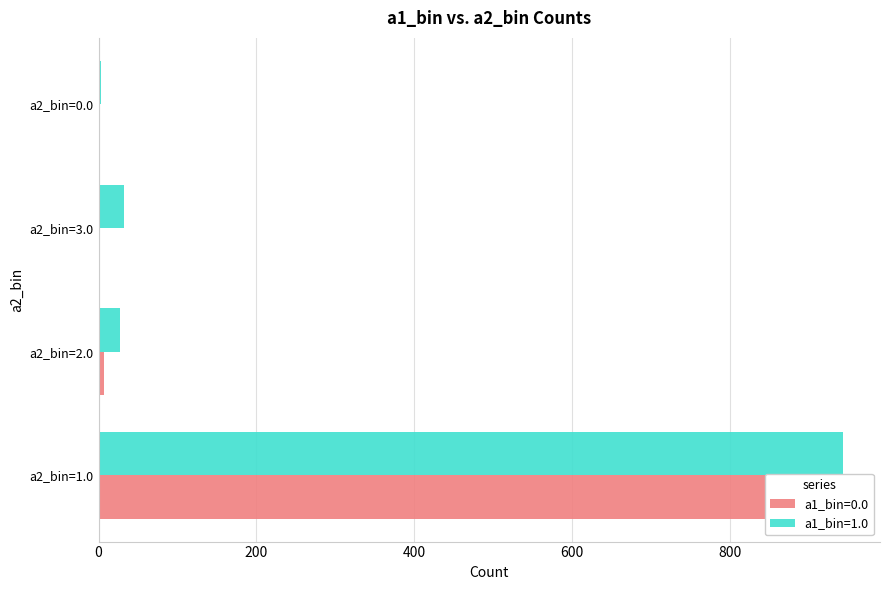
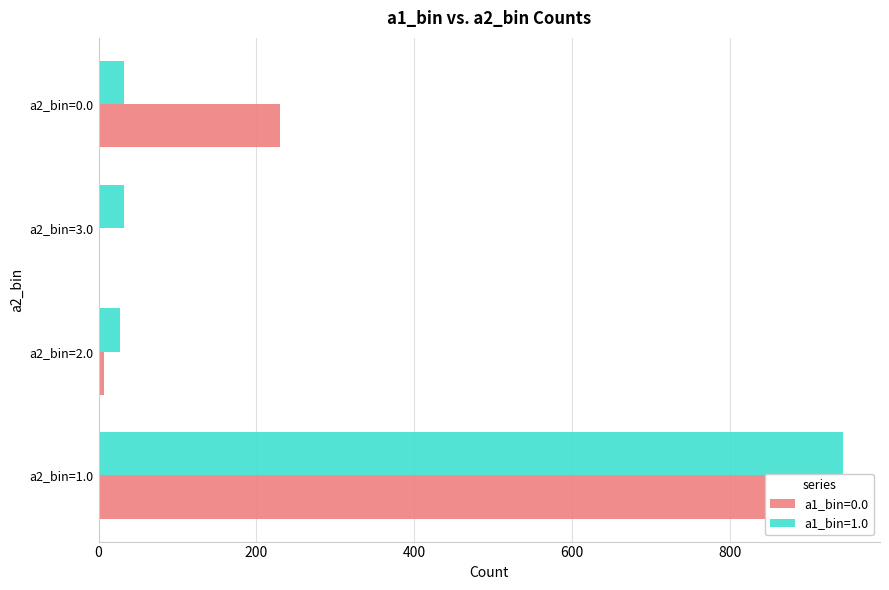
  {
    "a1_bin=0.0": {
-     "a2_bin=0.0": 0,
+     "a2_bin=0.0": 230,
      "a2_bin=2.0": 10
    },
    "a1_bin=1.0": {
-     "a2_bin=0.0": 0,
+     "a2_bin=0.0": 30,
      "a2_bin=3.0": 30,
      "a2_bin=2.0": 30,
      "a2_bin=1.0": 940
    }
  }
